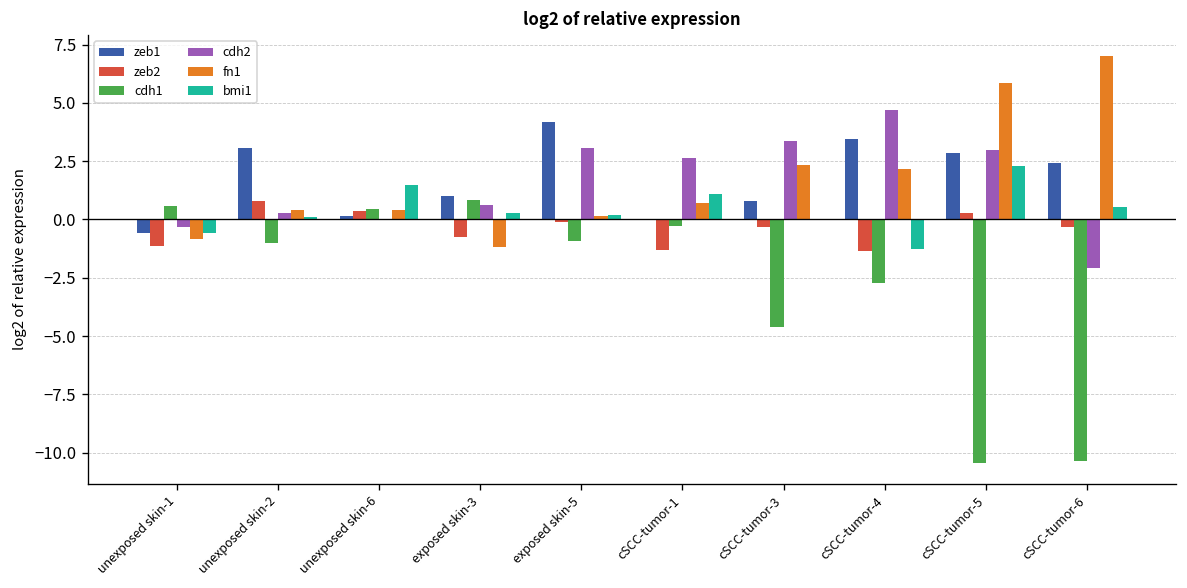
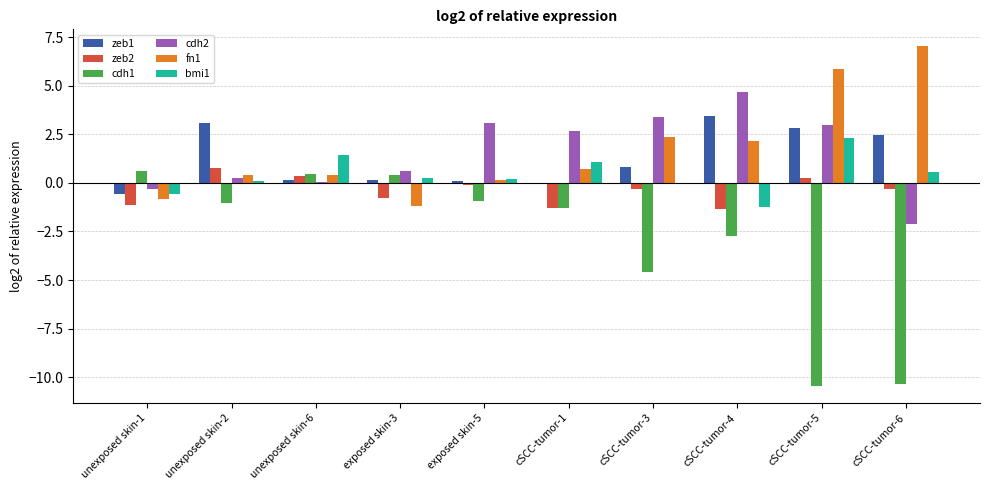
  {
    "zeb1": {
      "unexposed skin-1": -0.6,
      "unexposed skin-2": 3.1,
      "unexposed skin-6": 0.1,
-     "exposed skin-3": 1.0,
-     "exposed skin-5": 4.2,
+     "exposed skin-3": 0.1,
+     "exposed skin-5": 0.1,
      "cSCC-tumor-3": 0.8,
      "cSCC-tumor-4": 3.4,
      "cSCC-tumor-5": 2.8,
      "cSCC-tumor-6": 2.4
    },
    "cdh1": {
      "unexposed skin-1": 0.6,
      "unexposed skin-2": -1.0,
      "unexposed skin-6": 0.4,
-     "exposed skin-3": 0.8,
+     "exposed skin-3": 0.4,
      "exposed skin-5": -0.9,
-     "cSCC-tumor-1": -0.3,
+     "cSCC-tumor-1": -1.3,
      "cSCC-tumor-3": -4.6,
      "cSCC-tumor-4": -2.7,
      "cSCC-tumor-5": -10.5,
      "cSCC-tumor-6": -10.4
    },
    "cdh2": {
      "unexposed skin-1": -0.3,
      "unexposed skin-2": 0.3,
      "exposed skin-3": 0.6,
      "exposed skin-5": 3.1,
      "cSCC-tumor-1": 2.7,
      "cSCC-tumor-3": 3.4,
      "cSCC-tumor-4": 4.7,
      "cSCC-tumor-5": 3.0,
      "cSCC-tumor-6": -2.1
    },
    "bmi1": {
      "unexposed skin-1": -0.6,
      "unexposed skin-6": 1.5,
      "exposed skin-3": 0.3,
      "exposed skin-5": 0.2,
      "cSCC-tumor-1": 1.1,
      "cSCC-tumor-4": -1.3,
      "cSCC-tumor-5": 2.3,
      "cSCC-tumor-6": 0.6
    }
  }
